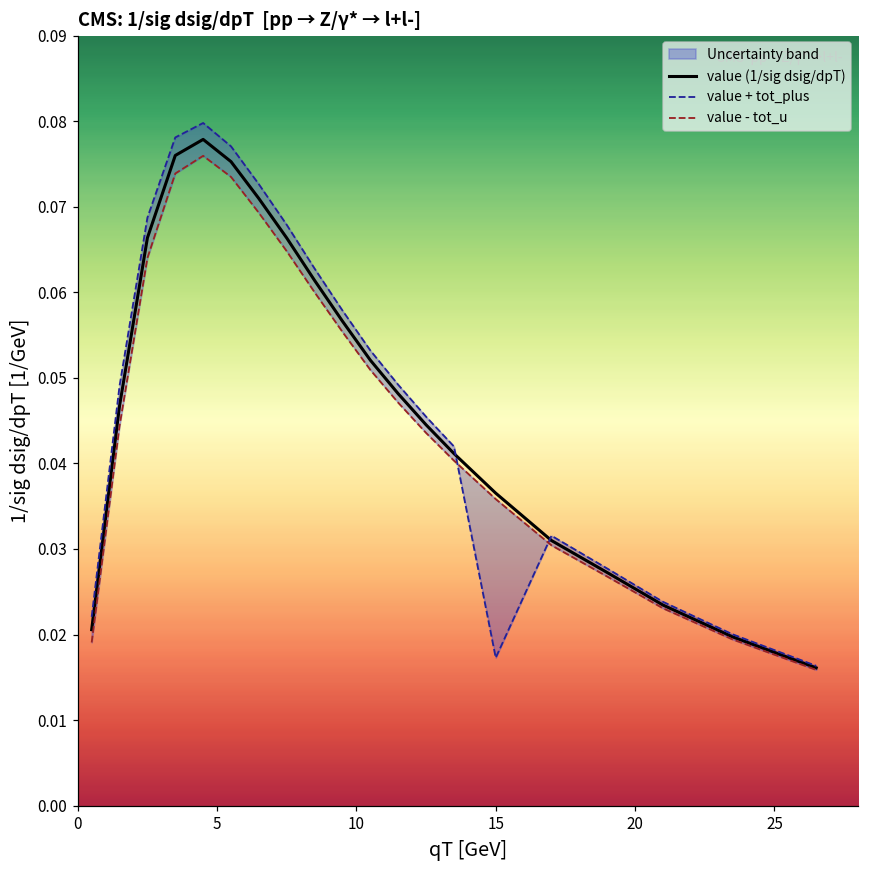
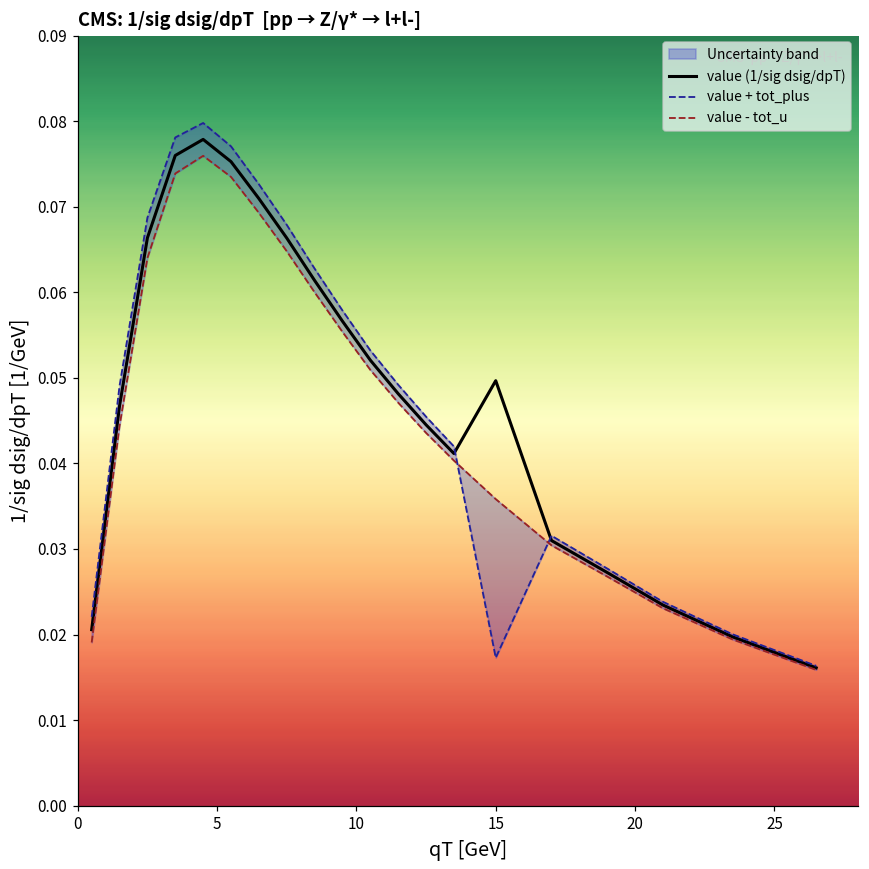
  {
    "value (1/sig dsig/dpT)": {
-     "15": 0.037
+     "15": 0.050
    },
    "value + tot_plus": {
      "15": 0.017
    }
  }
